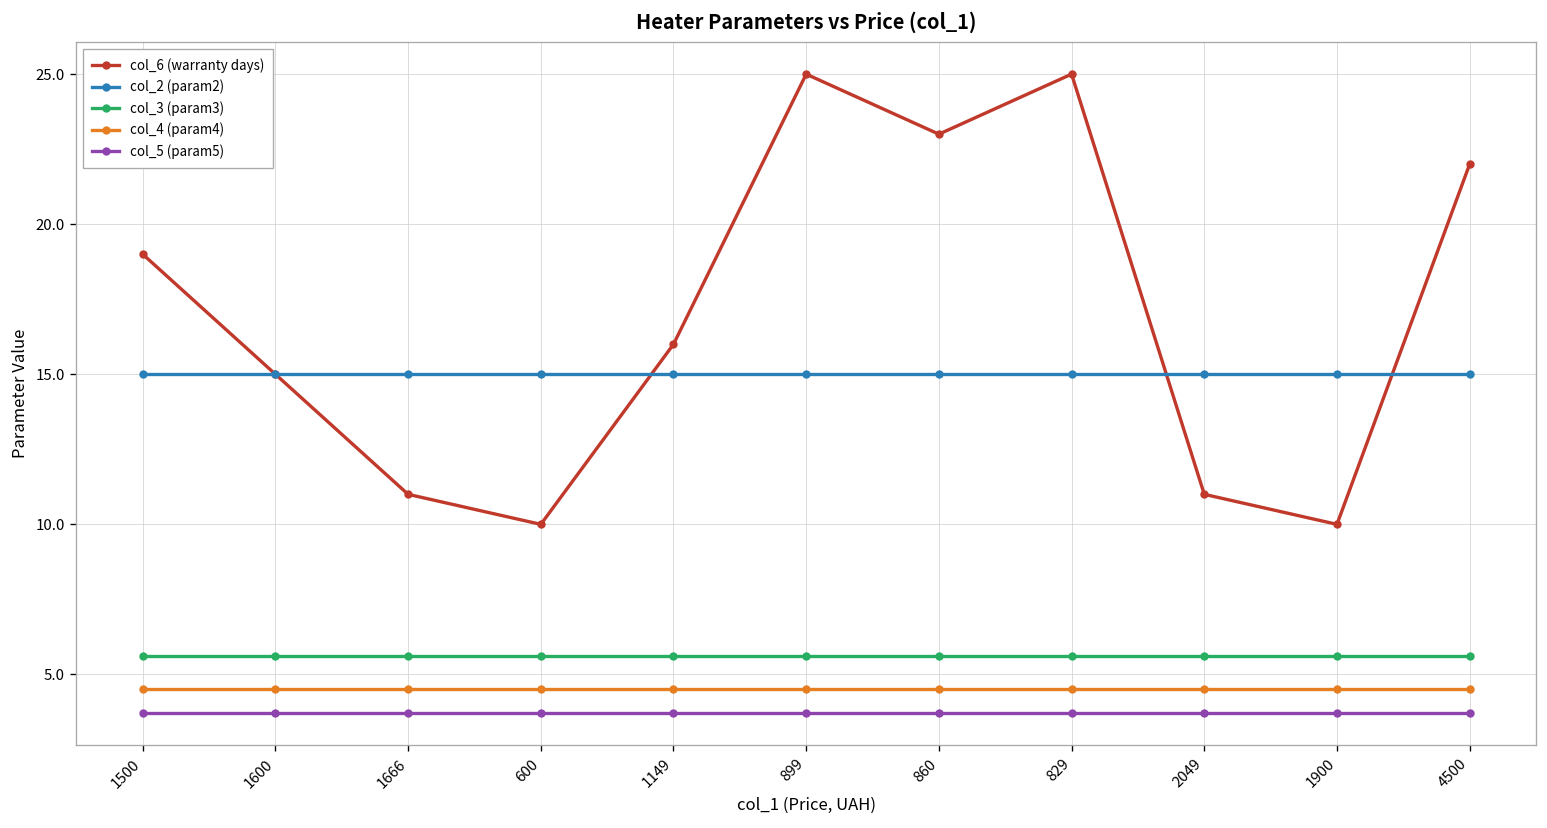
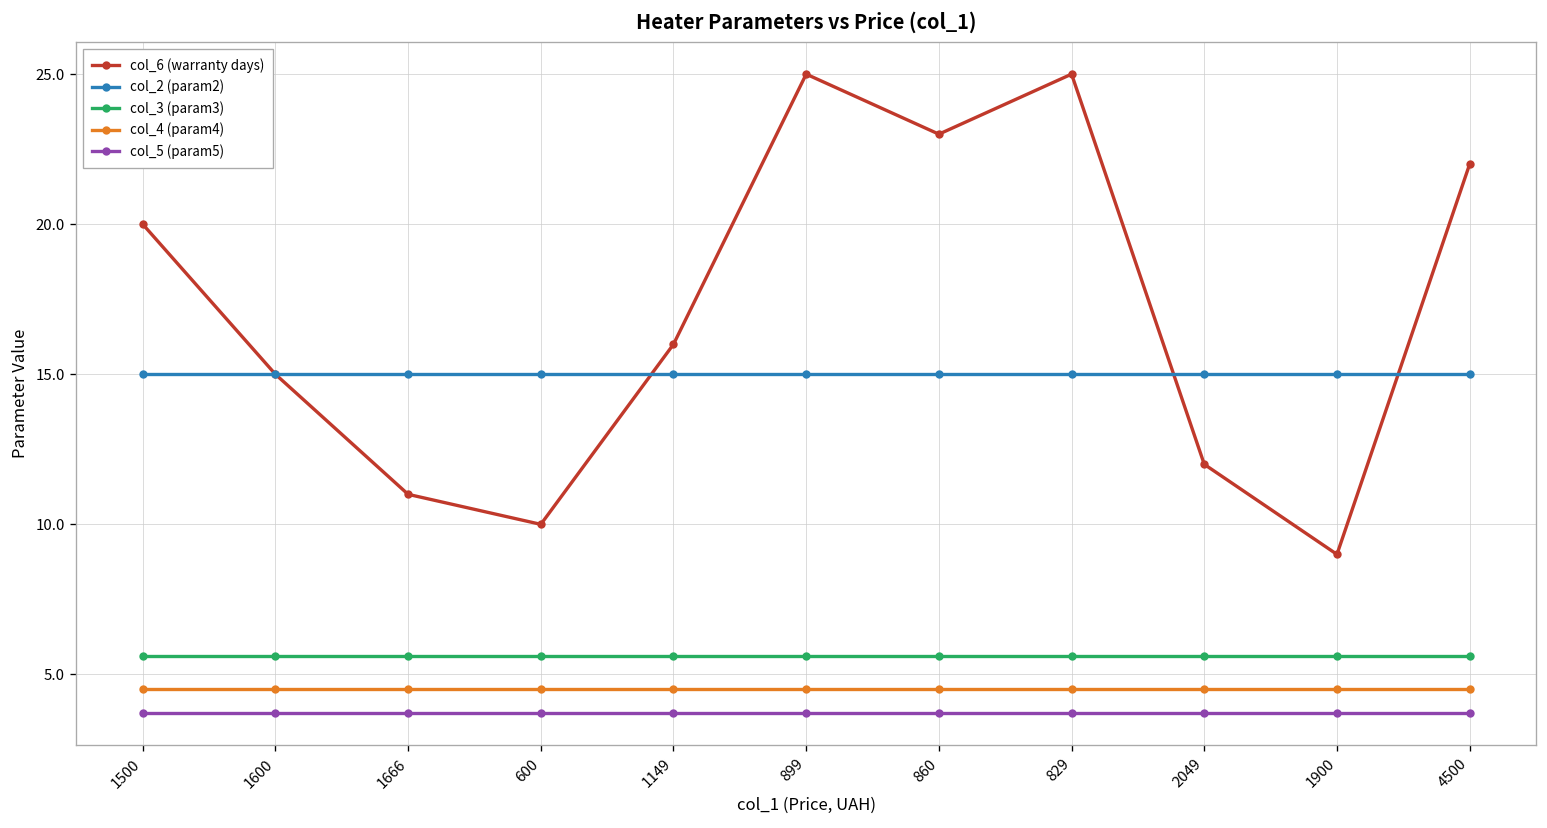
  {
    "col_6 (warranty days)": {
-     "1500": 19,
+     "1500": 20,
      "1666": 11,
      "600": 10,
      "1149": 16,
      "899": 25,
      "860": 23,
      "829": 25,
-     "2049": 11,
-     "1900": 10,
+     "2049": 12,
+     "1900": 9,
      "4500": 22
    },
    "col_2 (param2)": {
      "1500": 15,
      "1666": 15,
      "600": 15,
      "1149": 15,
      "899": 15,
      "860": 15,
      "829": 15,
      "2049": 15,
      "1900": 15,
      "4500": 15
    },
    "col_3 (param3)": {
      "1500": 5.6,
      "1600": 5.6,
      "1666": 5.6,
      "600": 5.6,
      "1149": 5.6,
      "899": 5.6,
      "860": 5.6,
      "829": 5.6,
      "2049": 5.6,
      "1900": 5.6,
      "4500": 5.6
    },
    "col_4 (param4)": {
      "1500": 4.5,
      "1600": 4.5,
      "1666": 4.5,
      "600": 4.5,
      "1149": 4.5,
      "899": 4.5,
      "860": 4.5,
      "829": 4.5,
      "2049": 4.5,
      "1900": 4.5,
      "4500": 4.5
    },
    "col_5 (param5)": {
      "1500": 3.7,
      "1600": 3.7,
      "1666": 3.7,
      "600": 3.7,
      "1149": 3.7,
      "899": 3.7,
      "860": 3.7,
      "829": 3.7,
      "2049": 3.7,
      "1900": 3.7,
      "4500": 3.7
    }
  }
